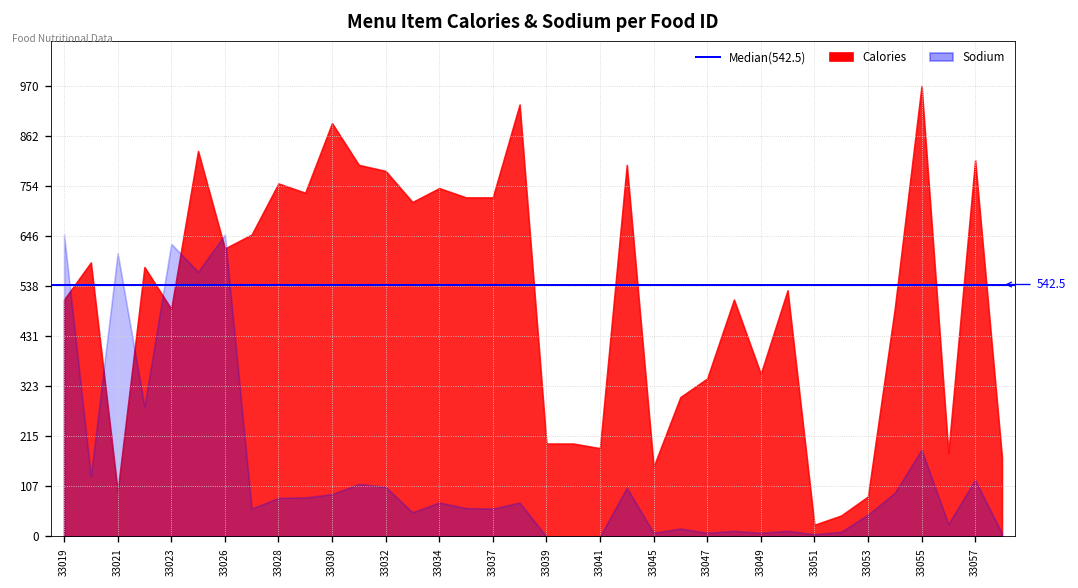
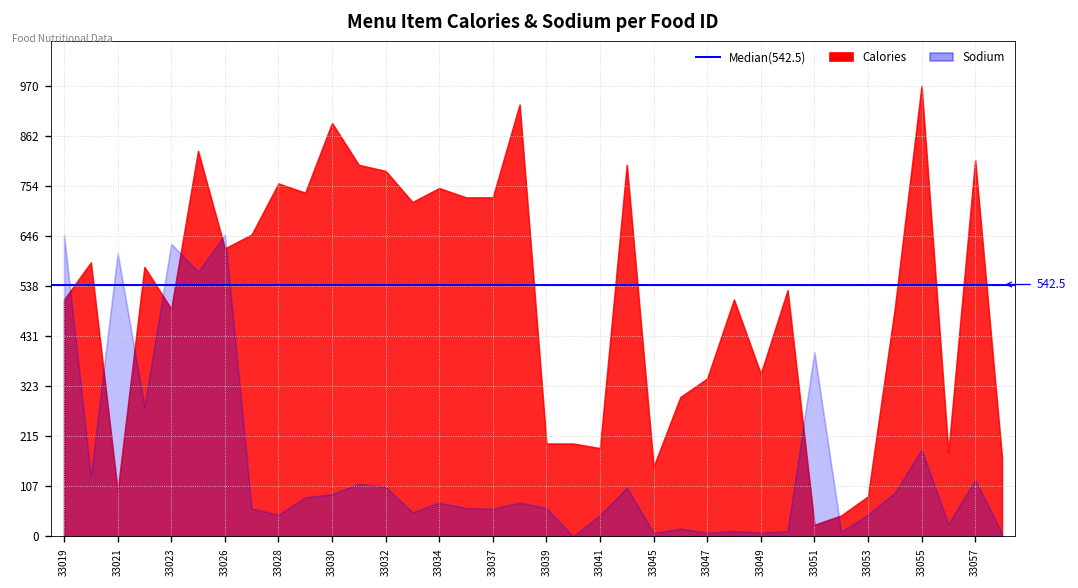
  {
    "Calories": {
      "33019": 510,
      "33021": 100,
      "33023": 490,
      "33026": 620,
      "33028": 760,
      "33030": 890,
      "33032": 790,
      "33034": 750,
      "33037": 730,
      "33039": 200,
      "33041": 190,
      "33045": 150,
      "33047": 340,
      "33049": 350,
      "33051": 30,
      "33053": 90,
      "33055": 970,
      "33057": 810
    },
    "Sodium": {
      "33019": 650,
      "33021": 610,
      "33023": 630,
      "33026": 650,
-     "33028": 80,
+     "33028": 50,
      "33030": 90,
      "33032": 110,
      "33034": 70,
      "33037": 60,
-     "33039": 0,
-     "33041": 0,
+     "33039": 60,
+     "33041": 50,
      "33045": 10,
      "33047": 10,
      "33049": 10,
-     "33051": 10,
+     "33051": 400,
      "33053": 50,
      "33055": 190,
      "33057": 120
    }
  }
